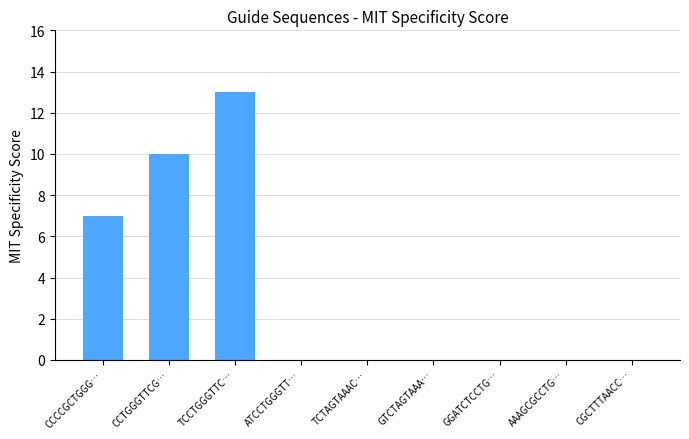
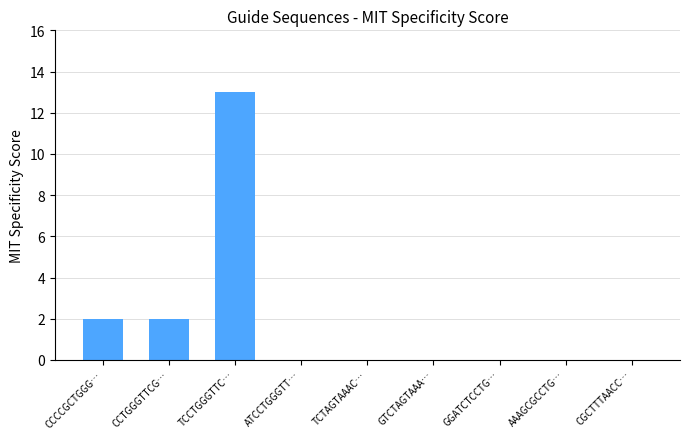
  {
-   "CCCCGCTGGG…": 7,
-   "CCTGGGTTCG…": 10,
+   "CCCCGCTGGG…": 2,
+   "CCTGGGTTCG…": 2,
    "TCCTGGGTTC…": 13,
    "ATCCTGGGTT…": 0,
    "TCTAGTAAAC…": 0,
    "GTCTAGTAAA…": 0,
    "GGATCTCCTG…": 0,
    "AAAGCGCCTG…": 0,
    "CGCTTTAACC…": 0
  }
